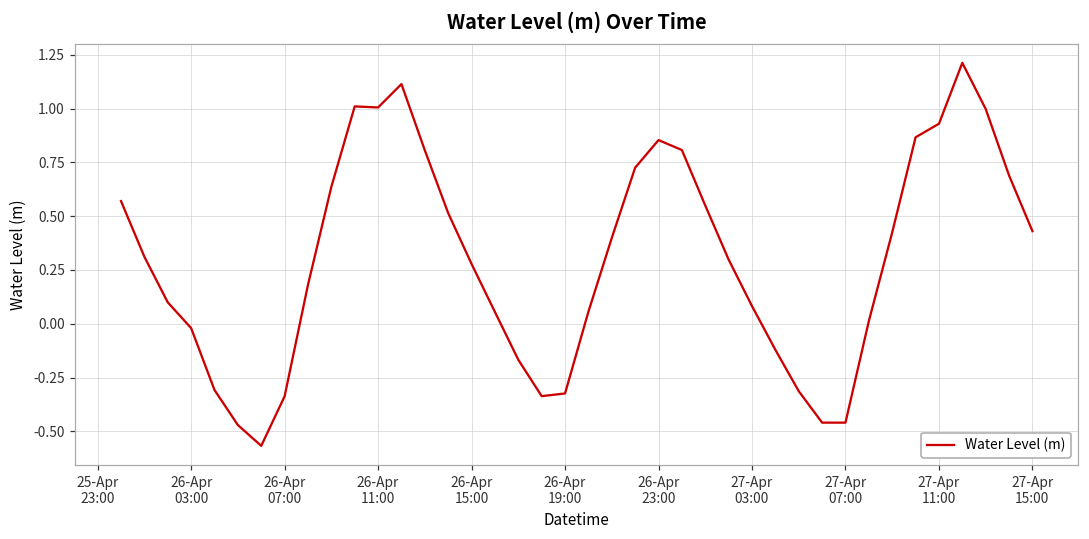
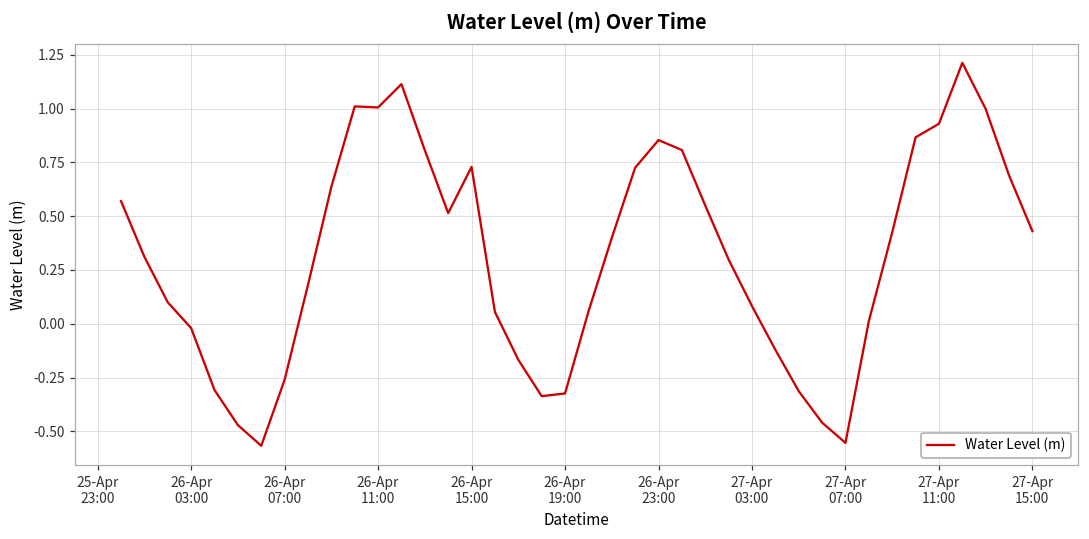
  {
    "26-Apr 03:00": -0.02,
-   "26-Apr 07:00": -0.34,
+   "26-Apr 07:00": -0.26,
    "26-Apr 11:00": 1.00,
-   "26-Apr 15:00": 0.28,
+   "26-Apr 15:00": 0.73,
    "26-Apr 19:00": -0.32,
    "26-Apr 23:00": 0.85,
    "27-Apr 03:00": 0.08,
-   "27-Apr 07:00": -0.46,
+   "27-Apr 07:00": -0.55,
    "27-Apr 11:00": 0.93,
    "27-Apr 15:00": 0.43
  }
